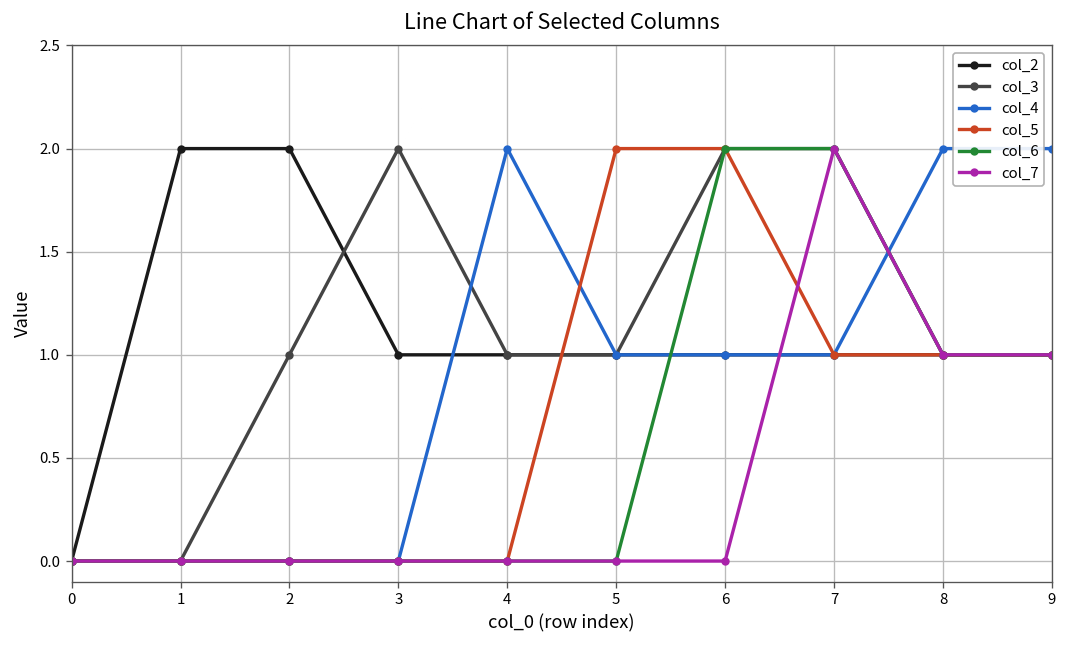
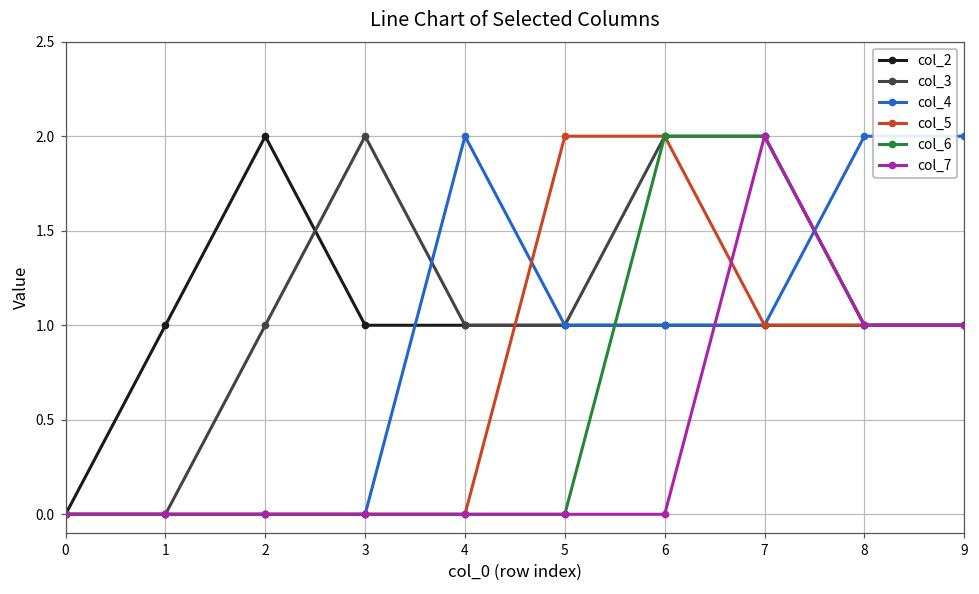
  {
    "col_2": {
-     "1": 2,
+     "1": 1,
      "2": 2,
      "3": 1
    },
    "col_3": {
      "2": 1,
      "3": 2
    },
    "col_4": {
      "4": 2,
      "8": 2,
      "9": 2
    },
    "col_5": {
      "5": 2
    },
    "col_7": {
      "6": 0
    }
  }
